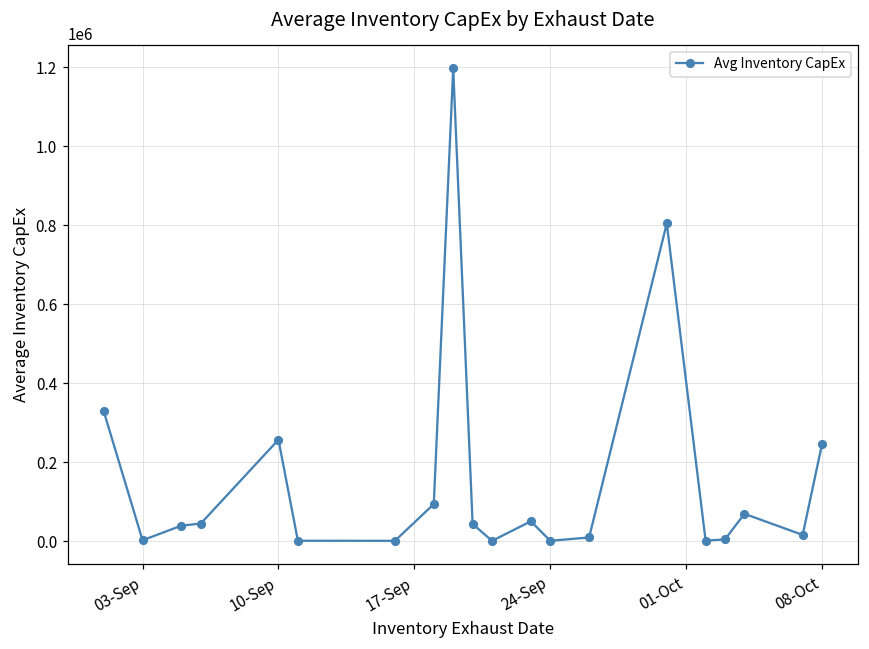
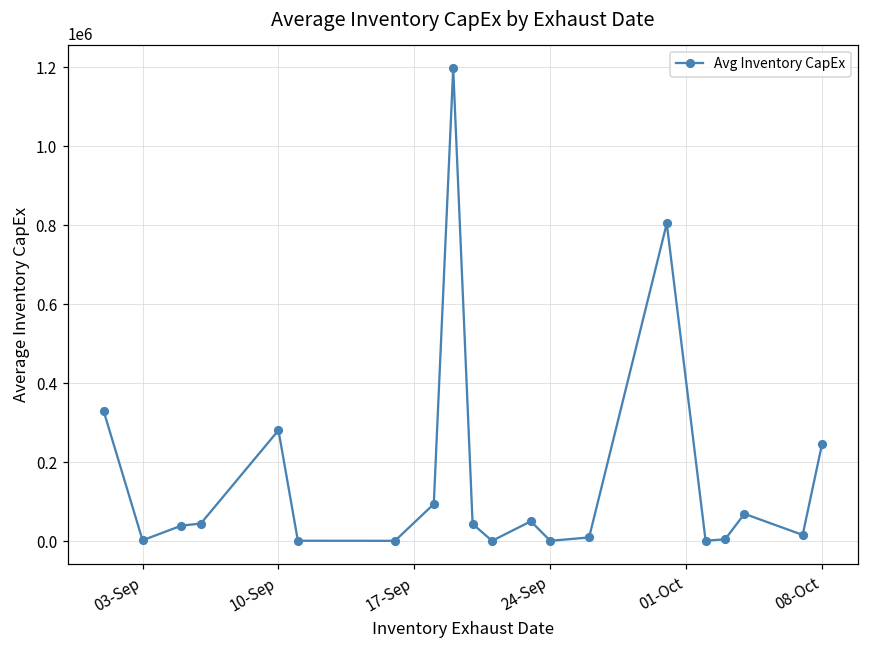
  {
    "03-Sep": 0,
-   "10-Sep": 260000,
+   "10-Sep": 280000,
    "24-Sep": 0,
    "08-Oct": 250000
  }
